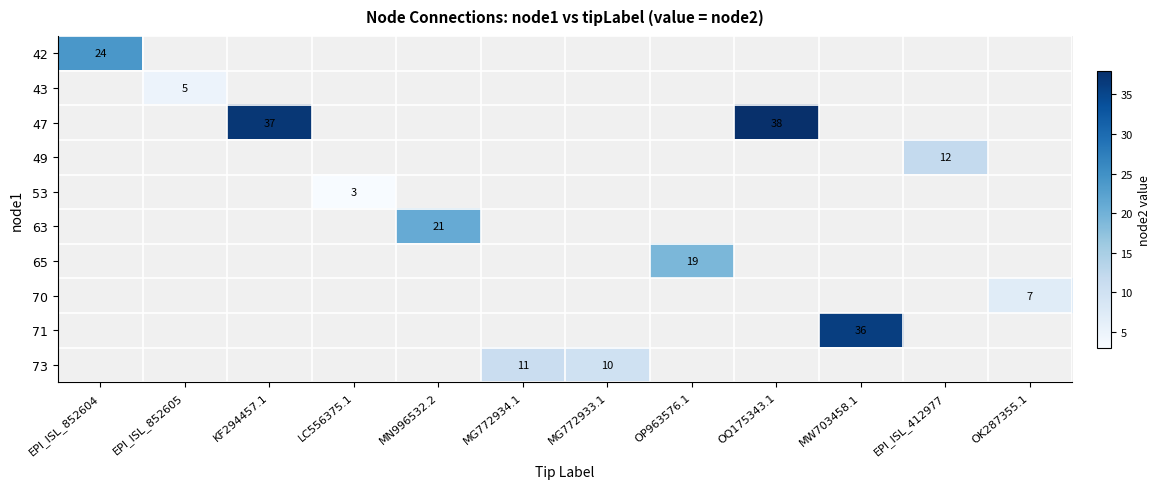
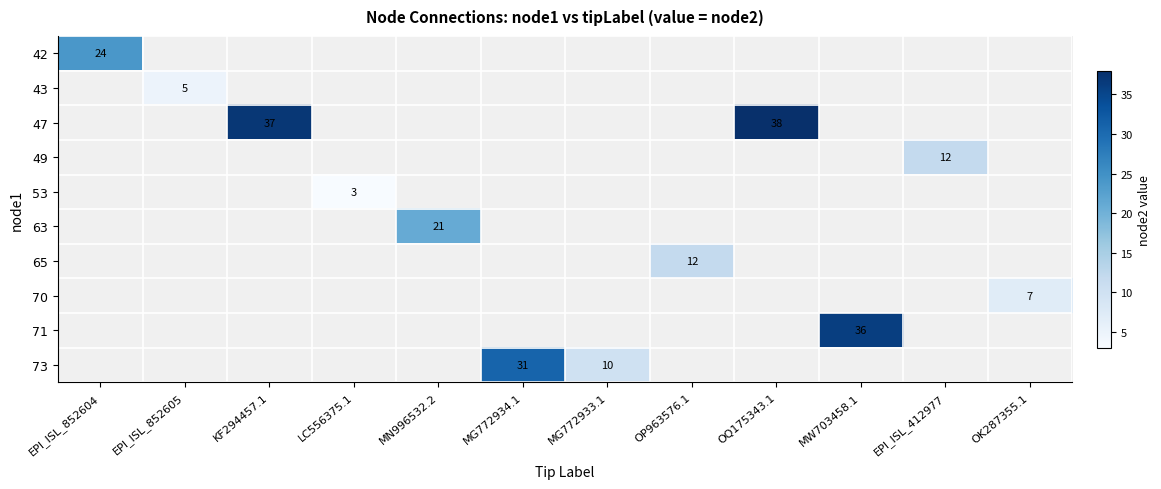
  {
    "42": {
      "EPI_ISL_852604": 24
    },
    "43": {
      "EPI_ISL_852605": 5
    },
    "47": {
      "KF294457.1": 37,
      "OQ175343.1": 38
    },
    "49": {
      "EPI_ISL_412977": 12
    },
    "53": {
      "LC556375.1": 3
    },
    "63": {
      "MN996532.2": 21
    },
    "65": {
-     "OP963576.1": 19
+     "OP963576.1": 12
    },
    "70": {
      "OK287355.1": 7
    },
    "71": {
      "MW703458.1": 36
    },
    "73": {
-     "MG772934.1": 11,
+     "MG772934.1": 31,
      "MG772933.1": 10
    }
  }
